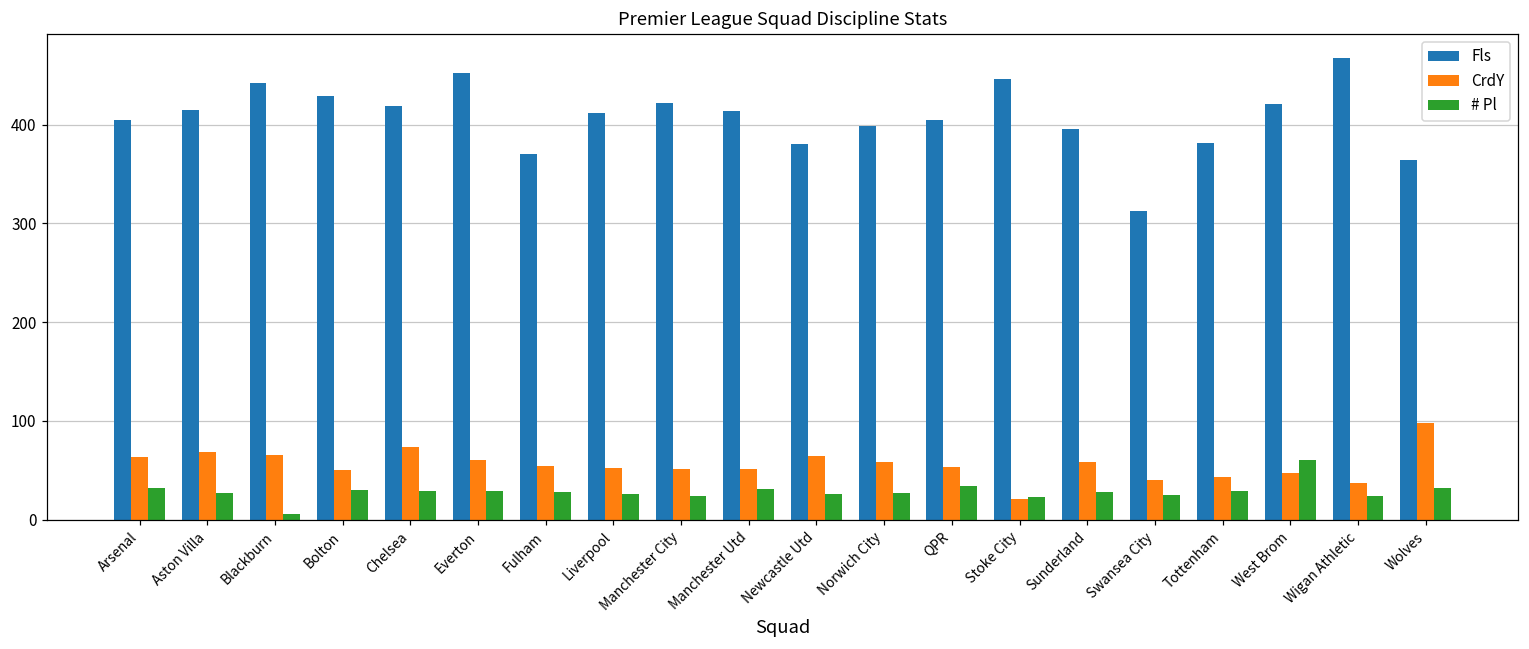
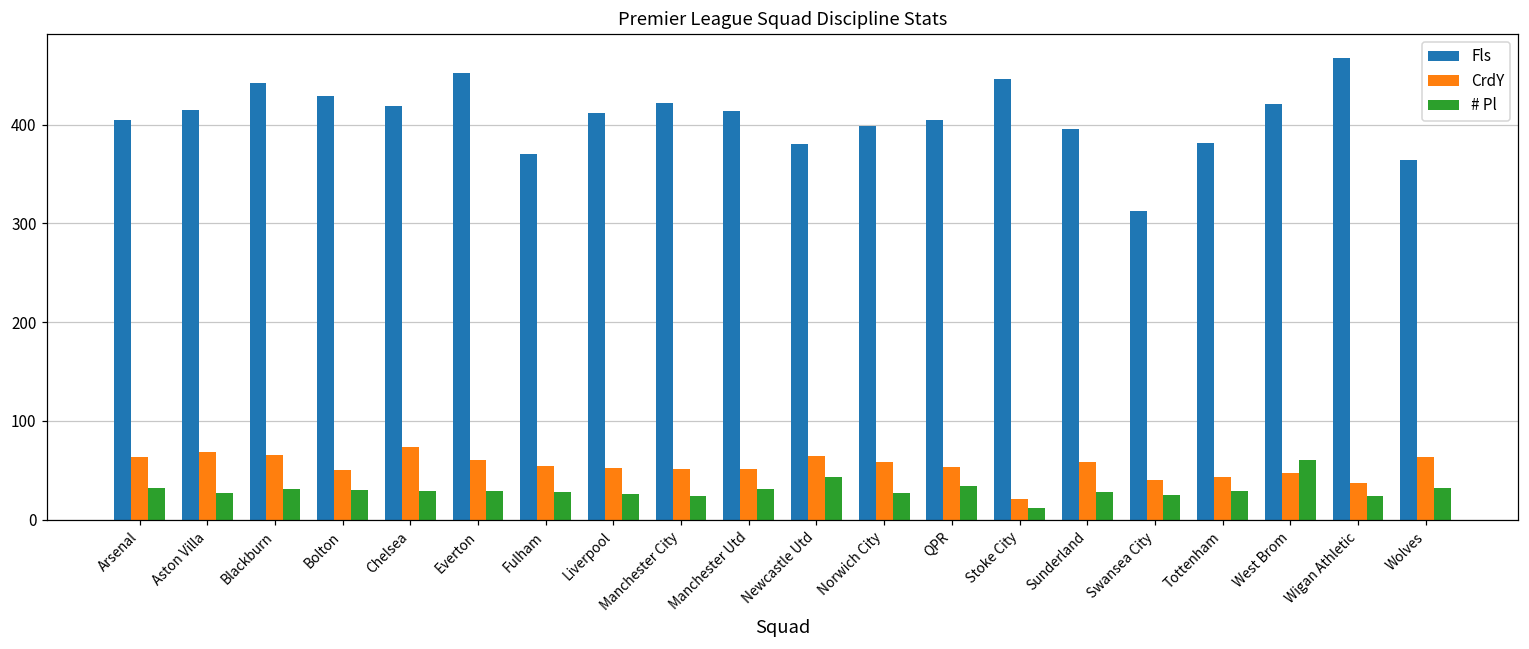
  {
    "Fls": {
      "Arsenal": 410,
      "Aston Villa": 420,
      "Blackburn": 440,
      "Bolton": 430,
      "Chelsea": 420,
      "Everton": 450,
      "Fulham": 370,
      "Liverpool": 410,
      "Manchester City": 420,
      "Manchester Utd": 410,
      "Newcastle Utd": 380,
      "Norwich City": 400,
      "QPR": 410,
      "Stoke City": 450,
      "Sunderland": 400,
      "Swansea City": 310,
      "Tottenham": 380,
      "West Brom": 420,
      "Wigan Athletic": 470,
      "Wolves": 360
    },
    "CrdY": {
      "Arsenal": 60,
      "Aston Villa": 70,
      "Blackburn": 70,
      "Bolton": 50,
      "Chelsea": 70,
      "Everton": 60,
      "Fulham": 50,
      "Liverpool": 50,
      "Manchester City": 50,
      "Manchester Utd": 50,
      "Newcastle Utd": 70,
      "Norwich City": 60,
      "QPR": 50,
      "Stoke City": 20,
      "Sunderland": 60,
      "Swansea City": 40,
      "Tottenham": 40,
      "West Brom": 50,
      "Wigan Athletic": 40,
-     "Wolves": 100
+     "Wolves": 60
    },
    "# Pl": {
      "Arsenal": 30,
      "Aston Villa": 30,
-     "Blackburn": 10,
+     "Blackburn": 30,
      "Bolton": 30,
      "Chelsea": 30,
      "Everton": 30,
      "Fulham": 30,
      "Liverpool": 30,
      "Manchester City": 20,
      "Manchester Utd": 30,
-     "Newcastle Utd": 30,
+     "Newcastle Utd": 40,
      "Norwich City": 30,
      "QPR": 30,
-     "Stoke City": 20,
+     "Stoke City": 10,
      "Sunderland": 30,
      "Swansea City": 30,
      "Tottenham": 30,
      "West Brom": 60,
      "Wigan Athletic": 20,
      "Wolves": 30
    }
  }
